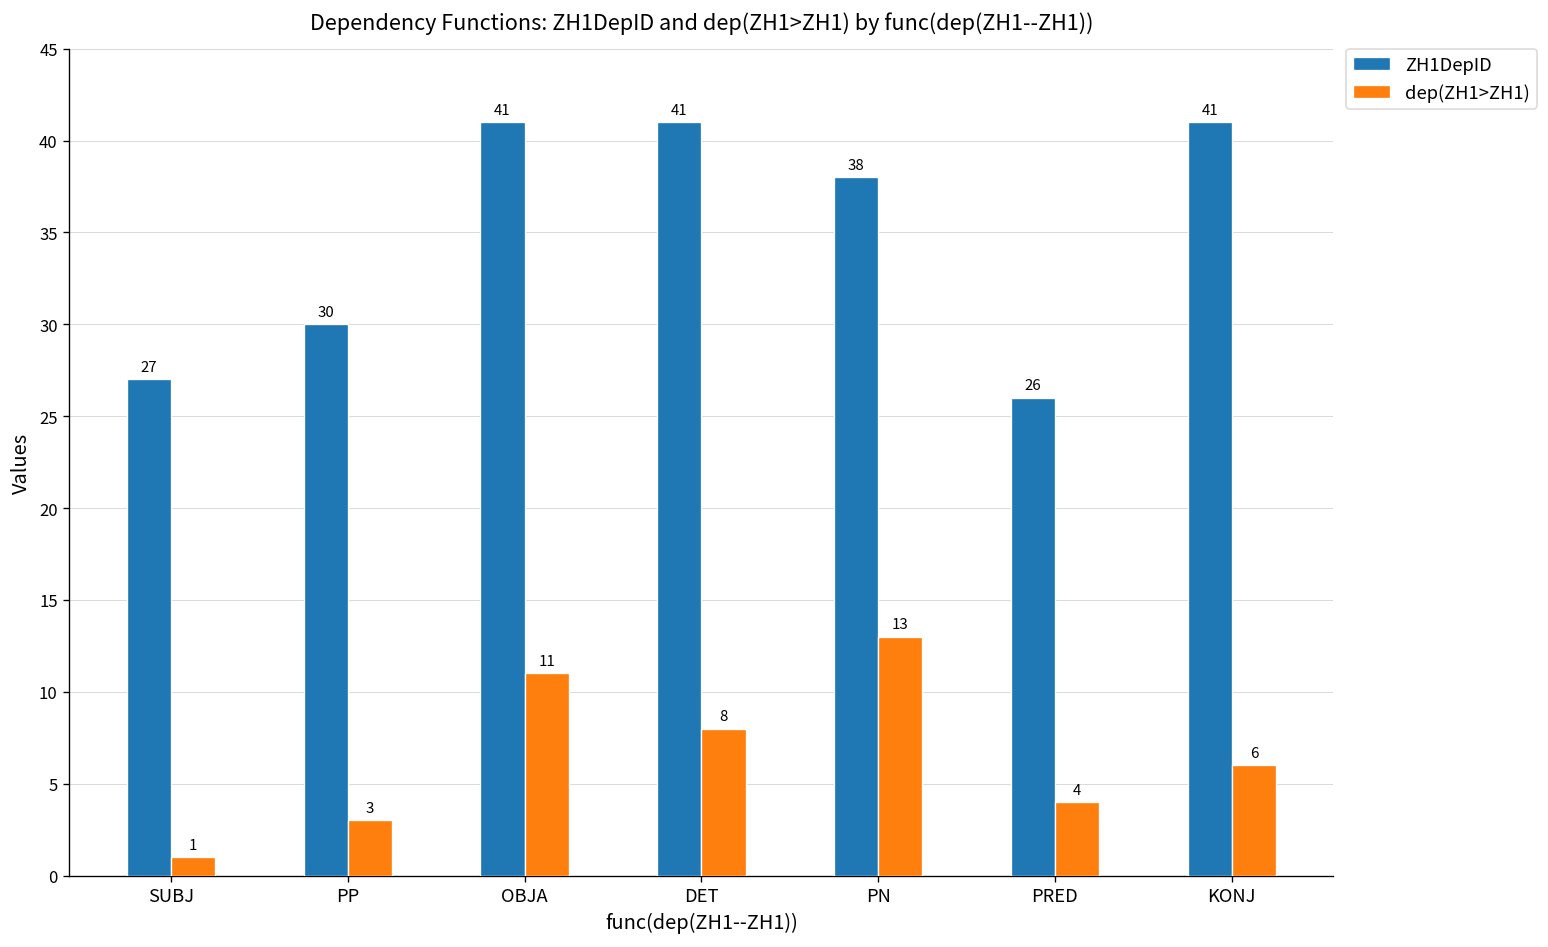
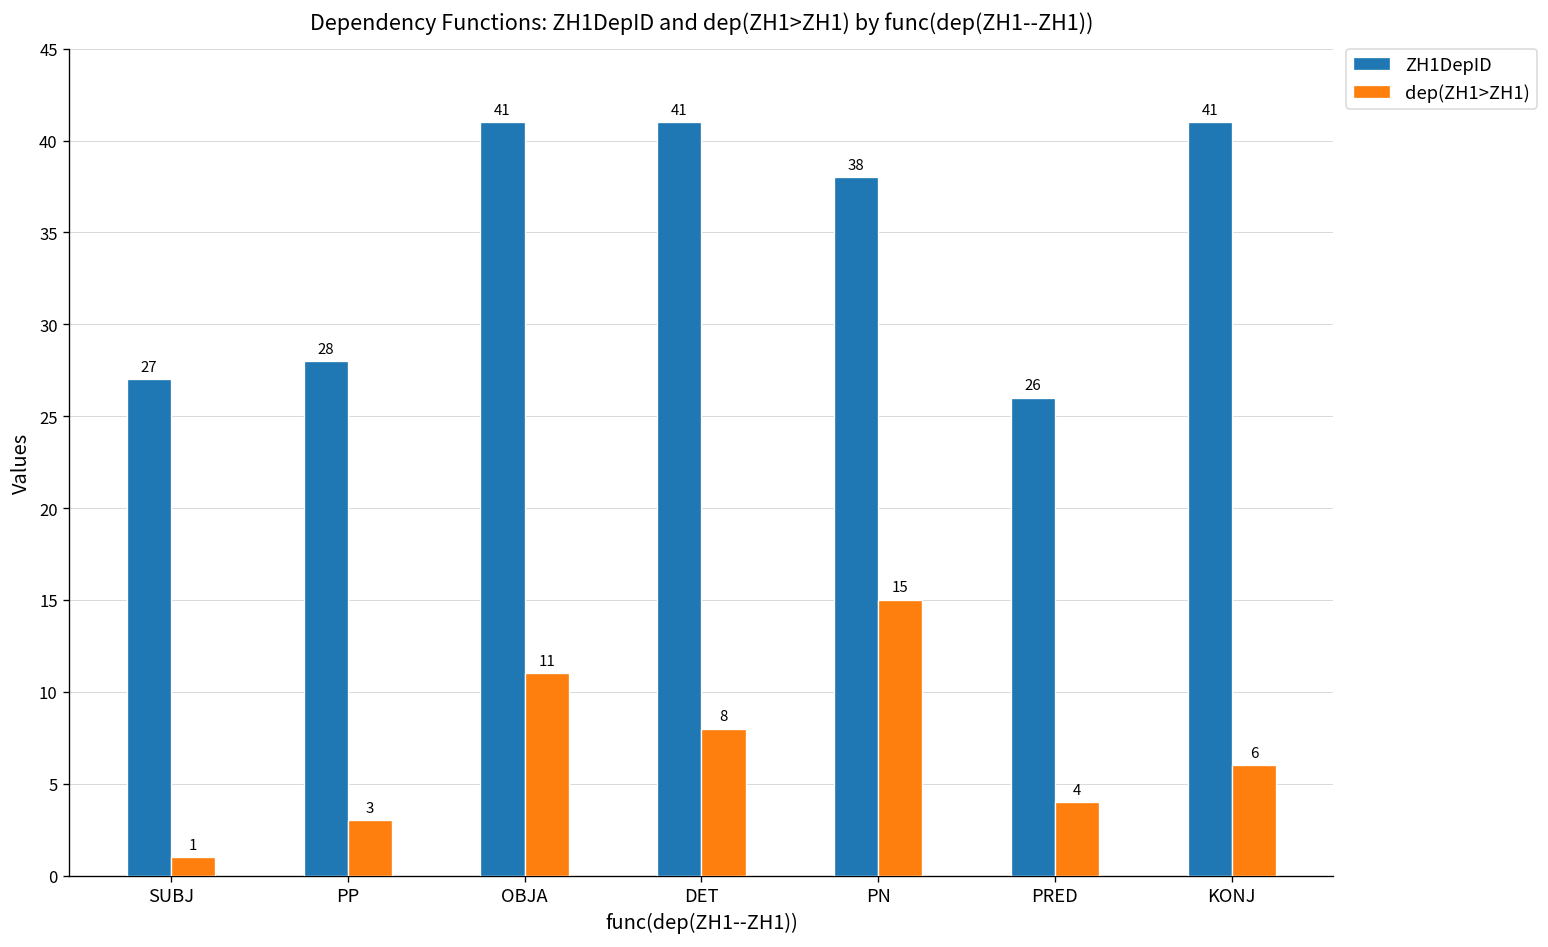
  {
    "ZH1DepID": {
      "SUBJ": 27,
-     "PP": 30,
+     "PP": 28,
      "OBJA": 41,
      "DET": 41,
      "PN": 38,
      "PRED": 26,
      "KONJ": 41
    },
    "dep(ZH1>ZH1)": {
      "SUBJ": 1,
      "PP": 3,
      "OBJA": 11,
      "DET": 8,
-     "PN": 13,
+     "PN": 15,
      "PRED": 4,
      "KONJ": 6
    }
  }
